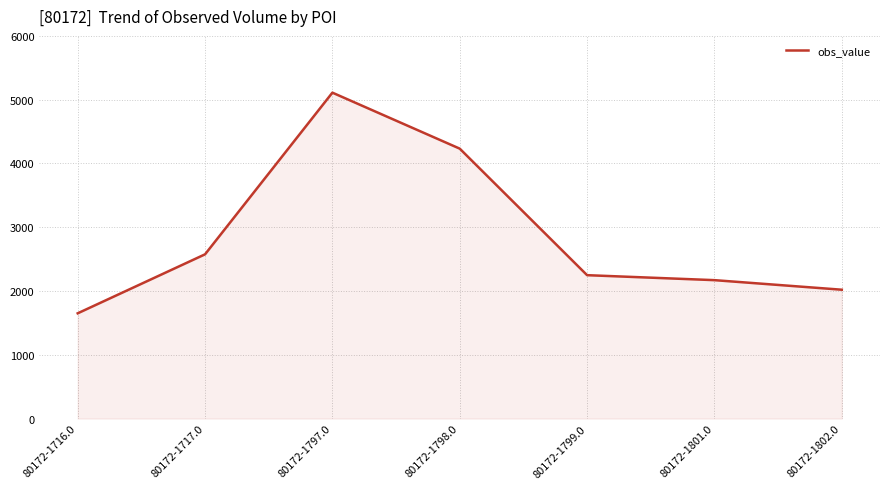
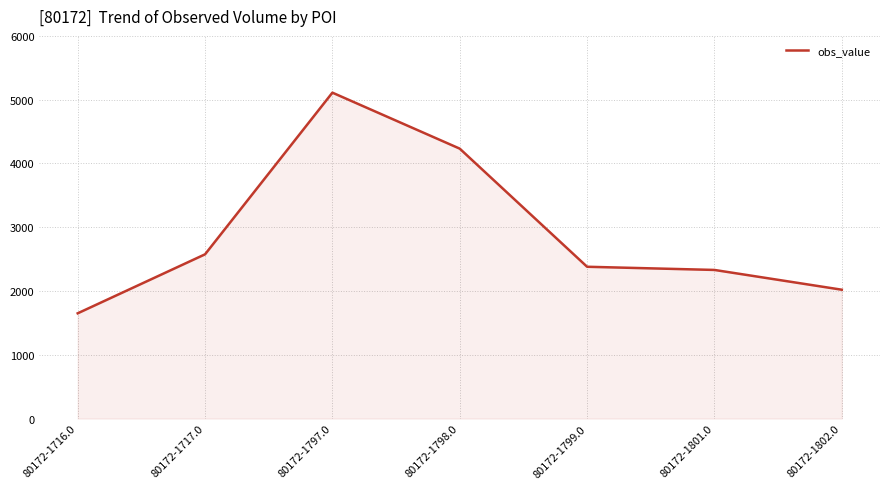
  {
    "80172-1716.0": 1700,
    "80172-1717.0": 2600,
    "80172-1797.0": 5100,
    "80172-1798.0": 4200,
-   "80172-1799.0": 2200,
-   "80172-1801.0": 2200,
+   "80172-1799.0": 2400,
+   "80172-1801.0": 2300,
    "80172-1802.0": 2000
  }
